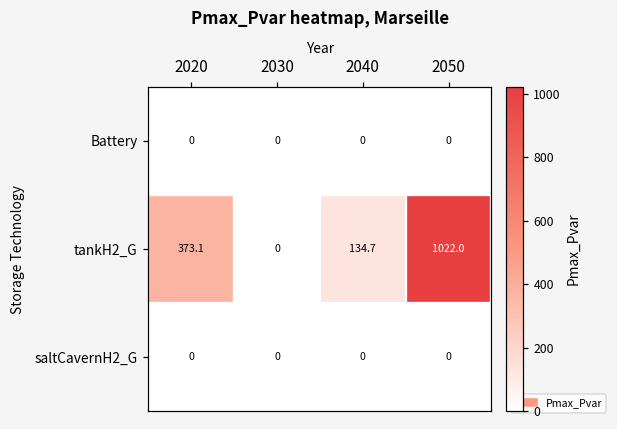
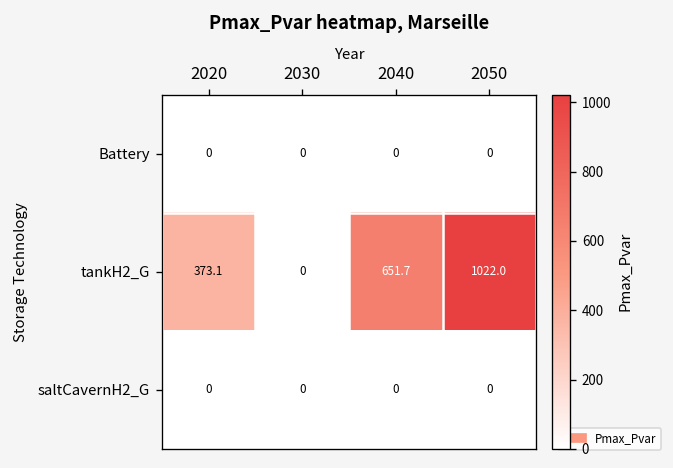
  {
    "Battery": {
      "2020": 0,
      "2030": 0,
      "2040": 0,
      "2050": 0
    },
    "tankH2_G": {
      "2020": 373.1,
      "2030": 0,
-     "2040": 134.7,
+     "2040": 651.7,
      "2050": 1022.0
    },
    "saltCavernH2_G": {
      "2020": 0,
      "2030": 0,
      "2040": 0,
      "2050": 0
    }
  }
